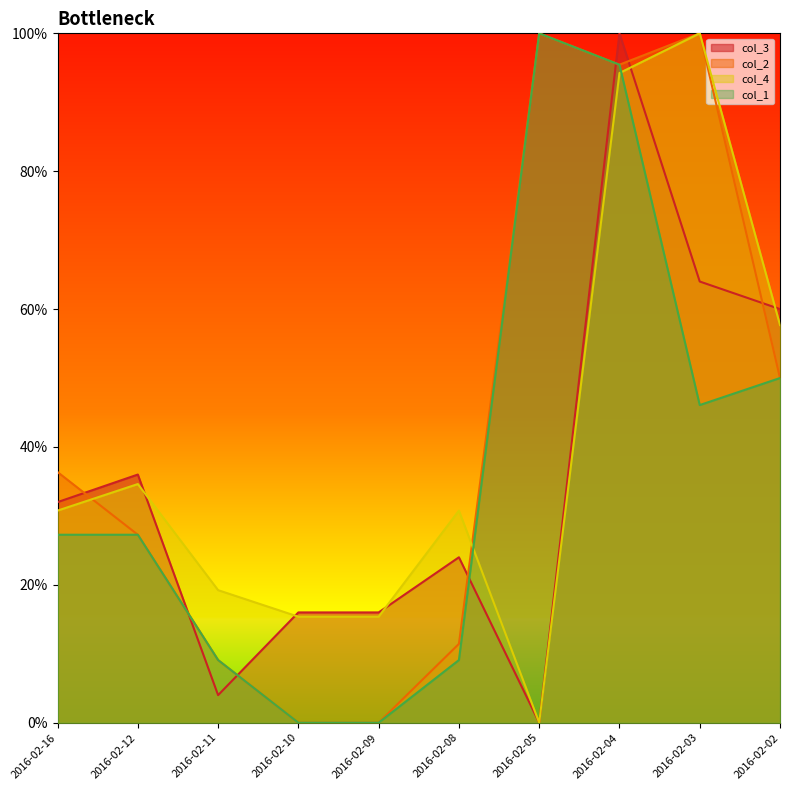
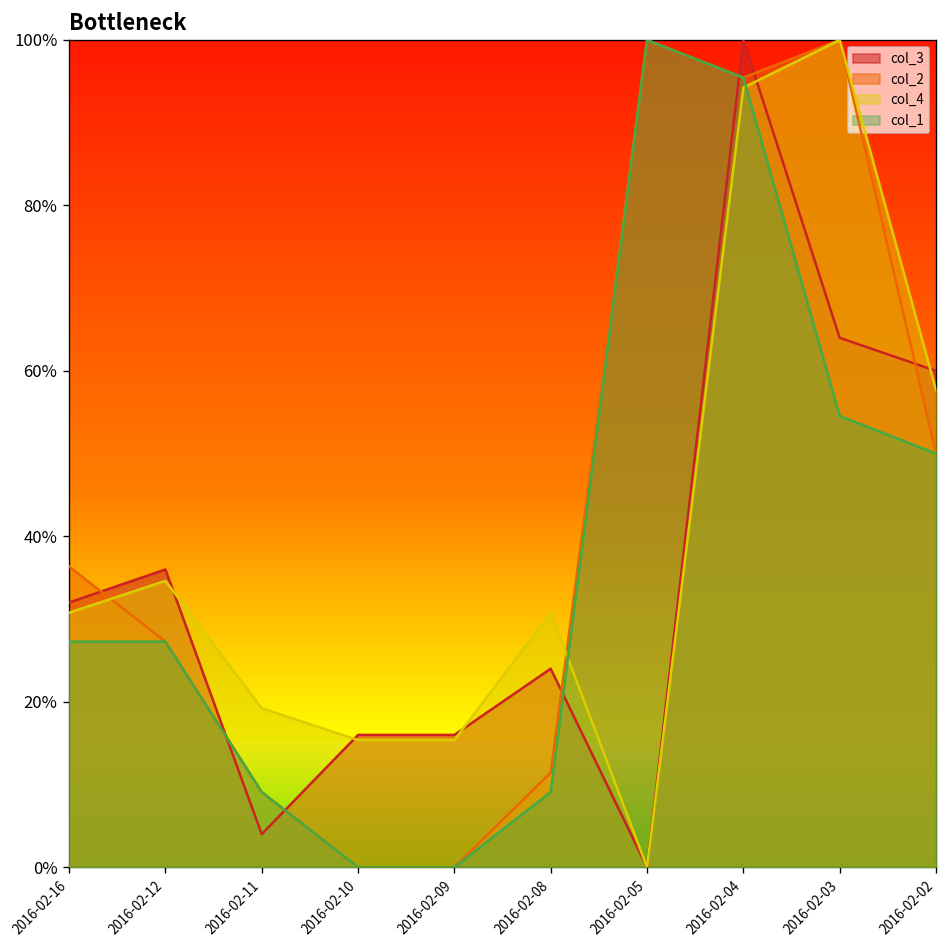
  {
    "col_3": {
      "2016-02-16": "32%",
      "2016-02-12": "36%",
      "2016-02-11": "4%",
      "2016-02-10": "16%",
      "2016-02-09": "16%",
      "2016-02-08": "24%",
      "2016-02-04": "100%",
      "2016-02-03": "64%",
      "2016-02-02": "60%"
    },
    "col_2": {
      "2016-02-16": "36%",
      "2016-02-08": "11%"
    },
    "col_4": {
      "2016-02-16": "31%",
      "2016-02-12": "35%",
      "2016-02-11": "19%",
      "2016-02-10": "15%",
      "2016-02-09": "15%",
      "2016-02-08": "31%",
      "2016-02-04": "94%",
      "2016-02-02": "58%"
    },
    "col_1": {
      "2016-02-16": "27%",
      "2016-02-08": "9%",
-     "2016-02-03": "46%"
+     "2016-02-03": "55%"
    }
  }
